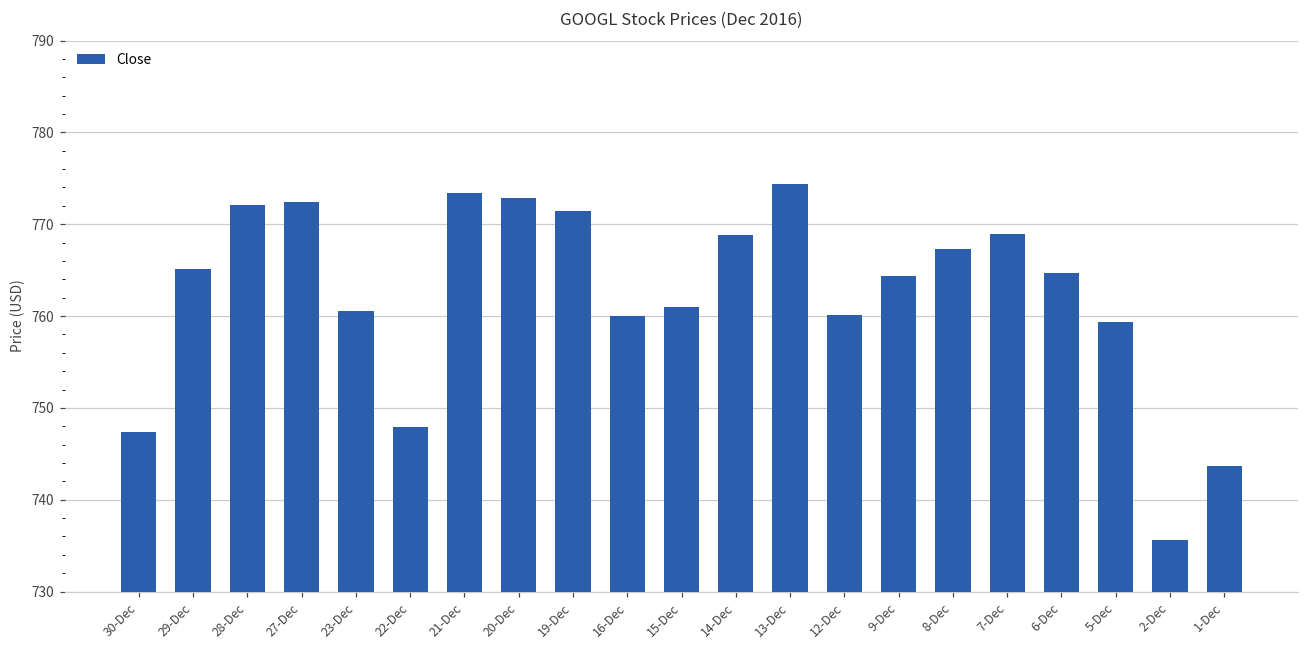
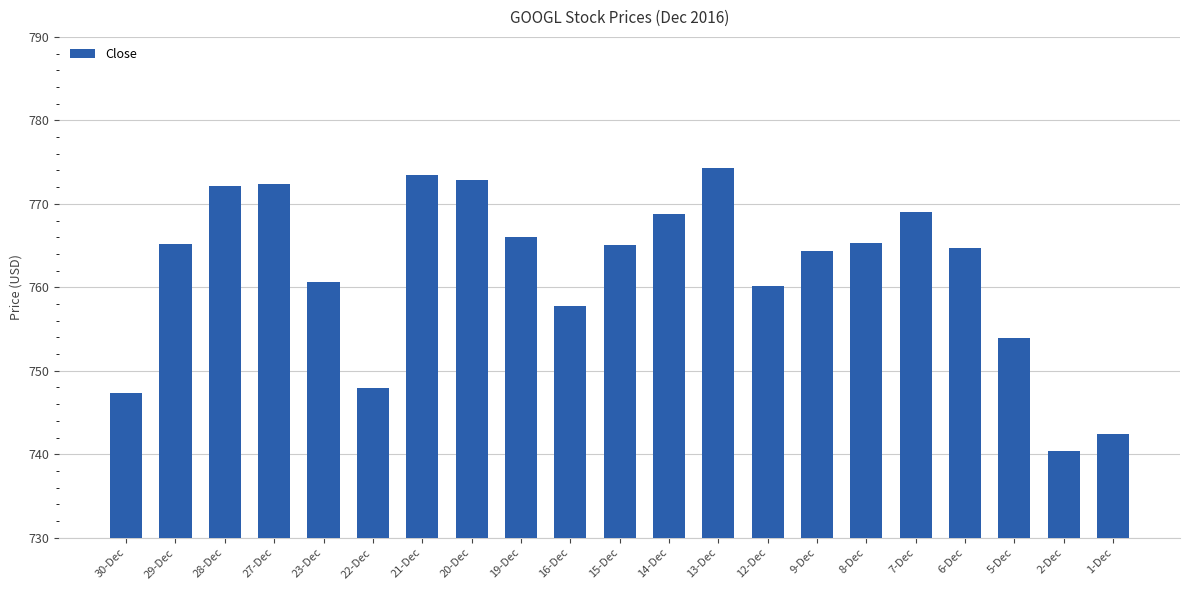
  {
    "30-Dec": 747,
    "29-Dec": 765,
    "28-Dec": 772,
    "27-Dec": 772,
    "23-Dec": 761,
    "22-Dec": 748,
    "21-Dec": 773,
    "20-Dec": 773,
-   "19-Dec": 771,
-   "16-Dec": 760,
-   "15-Dec": 761,
+   "19-Dec": 766,
+   "16-Dec": 758,
+   "15-Dec": 765,
    "14-Dec": 769,
    "13-Dec": 774,
    "12-Dec": 760,
    "9-Dec": 764,
-   "8-Dec": 767,
+   "8-Dec": 765,
    "7-Dec": 769,
    "6-Dec": 765,
-   "5-Dec": 759,
-   "2-Dec": 736,
-   "1-Dec": 744
+   "5-Dec": 754,
+   "2-Dec": 740,
+   "1-Dec": 742
  }
